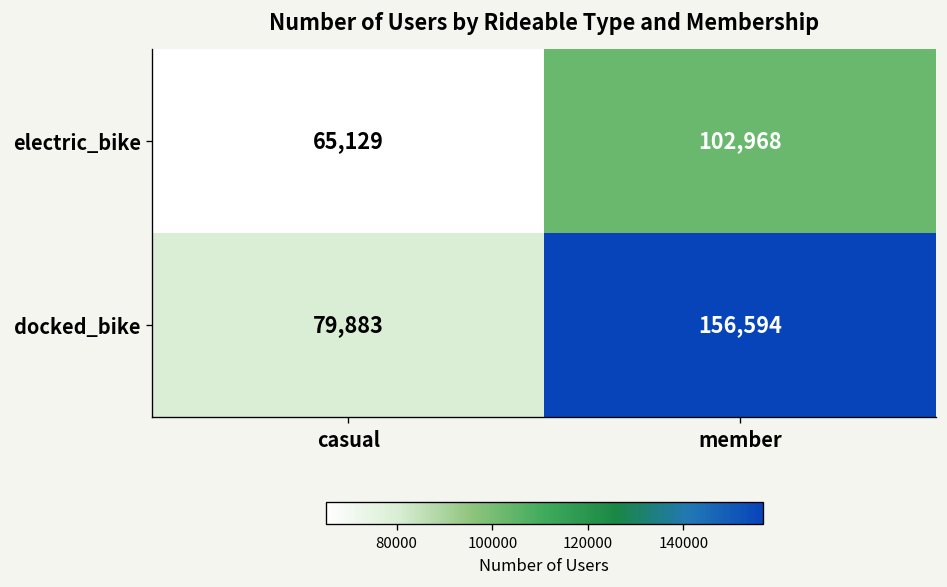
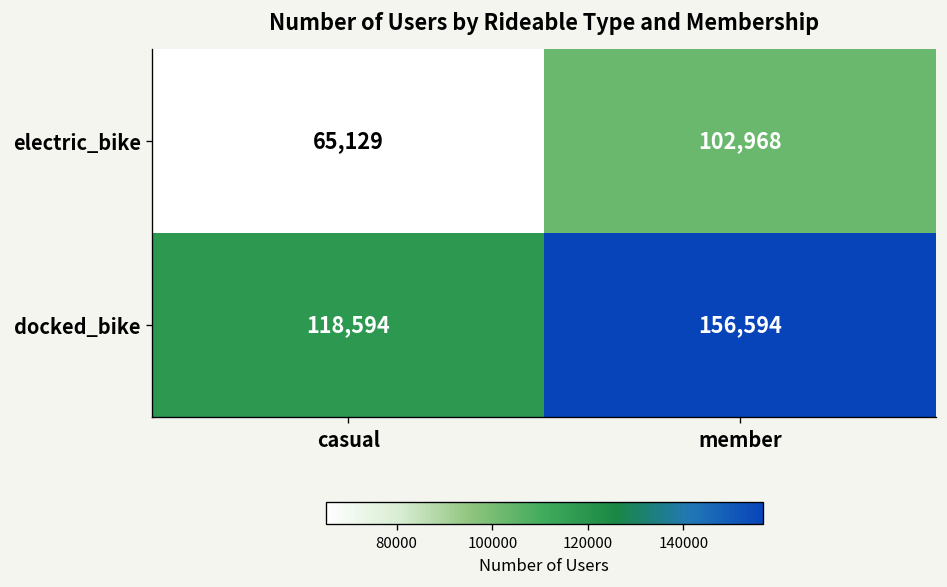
  {
    "electric_bike": {
      "casual": "65,129",
      "member": "102,968"
    },
    "docked_bike": {
-     "casual": "79,883",
+     "casual": "118,594",
      "member": "156,594"
    }
  }
